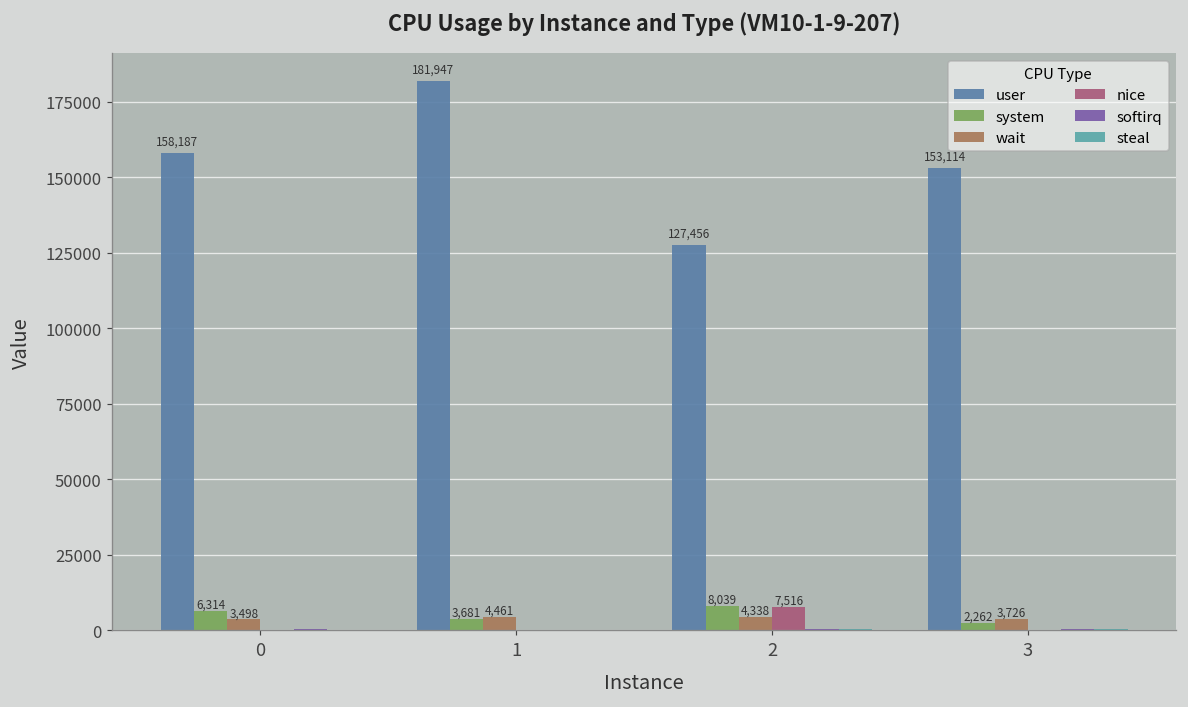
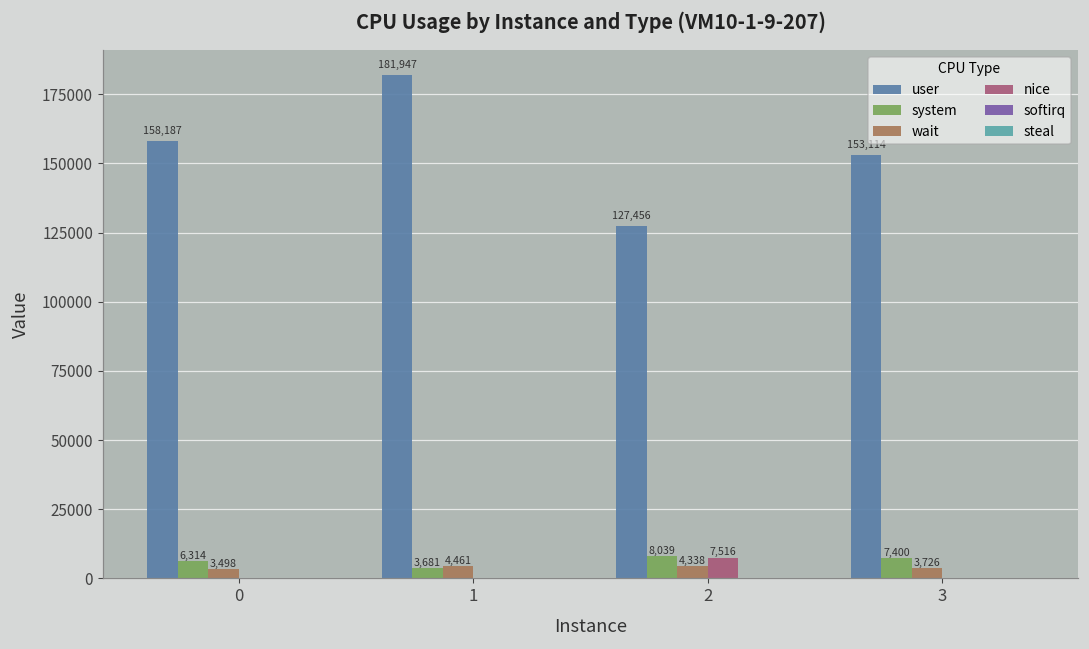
  {
    "system": {
      "0": "6,314",
      "1": "3,681",
      "2": "8,039",
-     "3": "2,262"
+     "3": "7,400"
    }
  }
